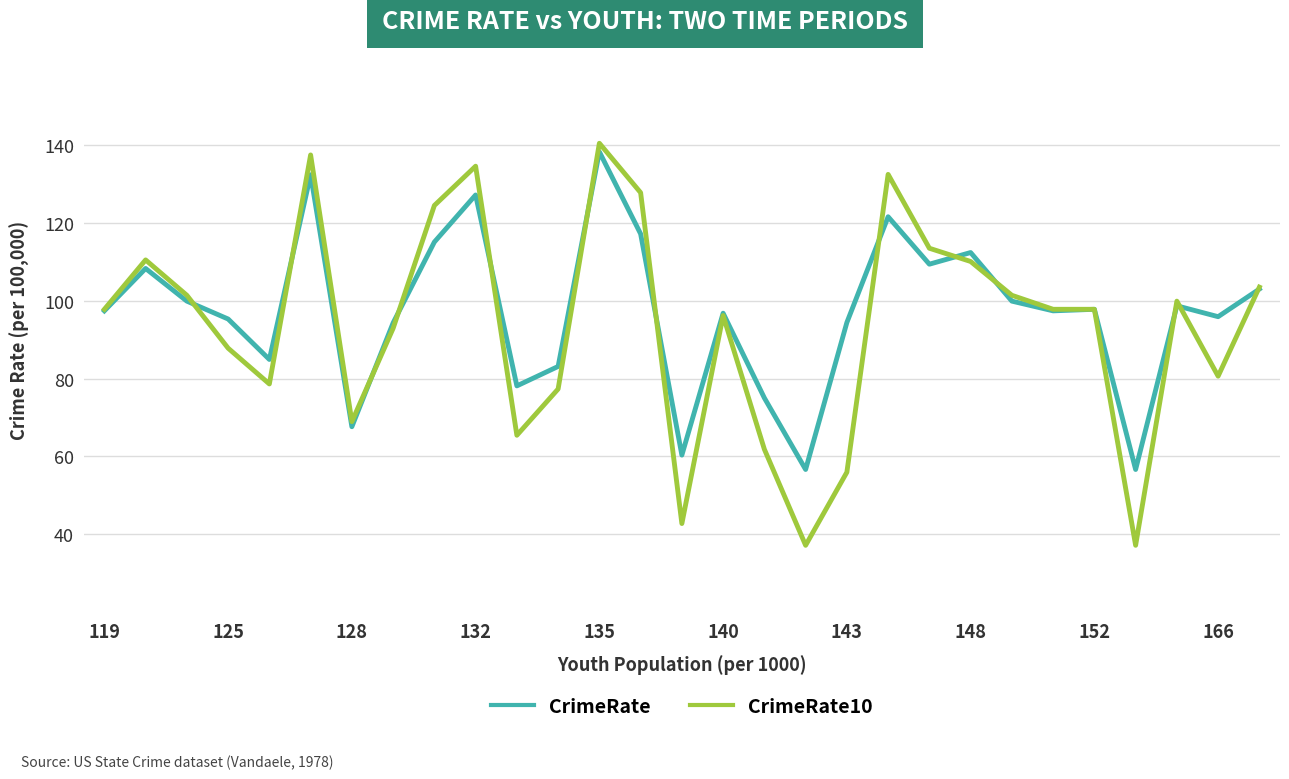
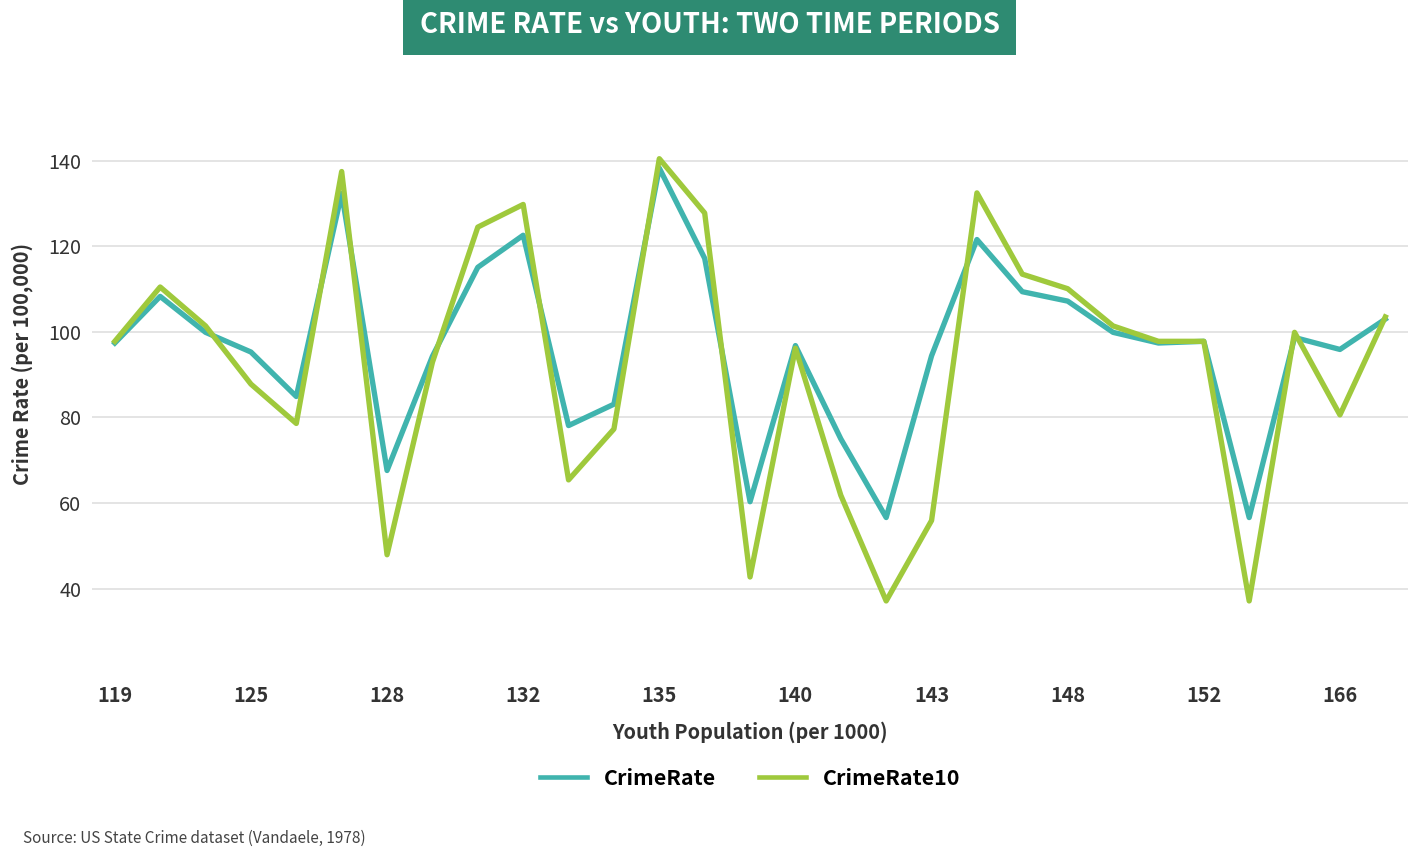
  {
    "CrimeRate": {
      "125": 95,
      "128": 68,
-     "132": 127,
+     "132": 123,
      "135": 138,
      "143": 94,
-     "148": 112,
+     "148": 107,
      "166": 96
    },
    "CrimeRate10": {
      "125": 88,
-     "128": 69,
-     "132": 135,
+     "128": 48,
+     "132": 130,
      "135": 141,
      "143": 56,
      "148": 110,
      "166": 81
    }
  }
